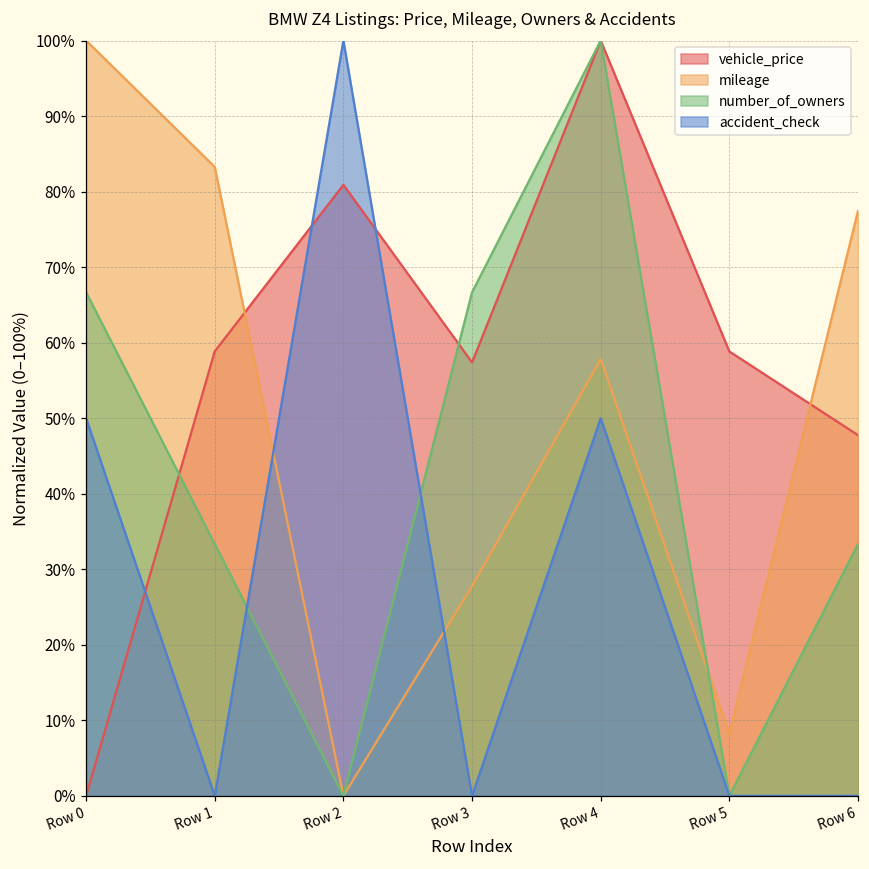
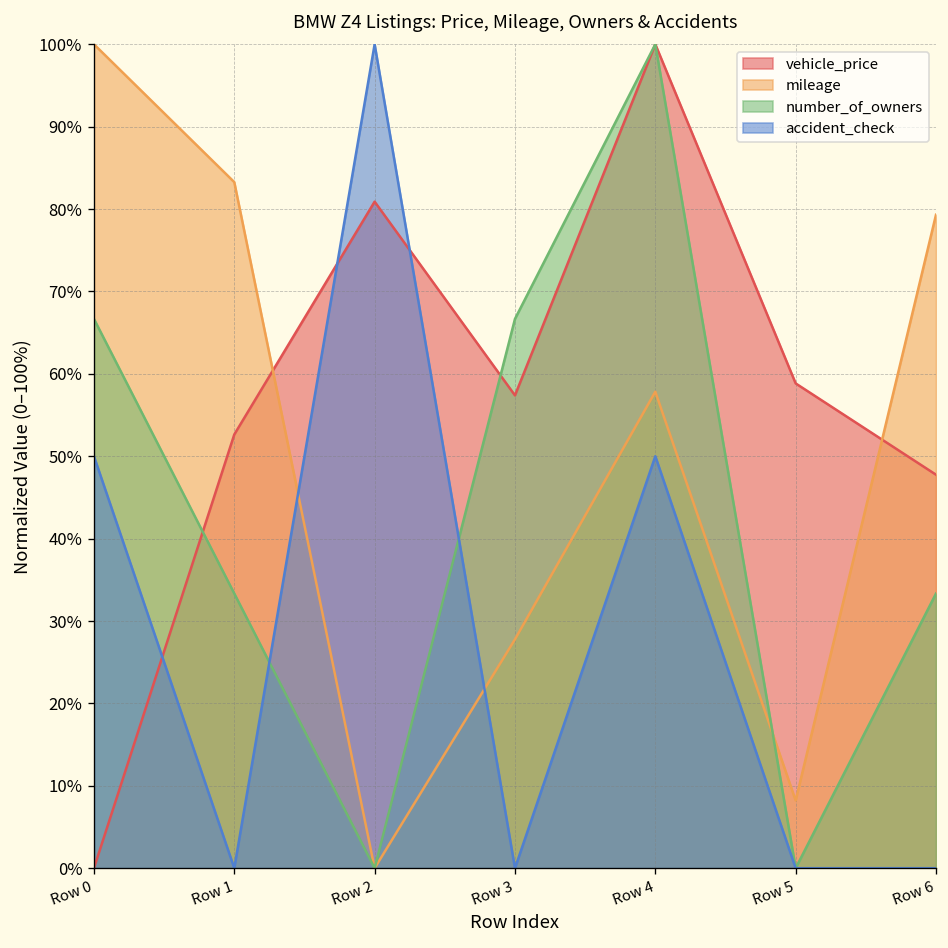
  {
    "vehicle_price": {
      "Row 0": "0%",
-     "Row 1": "59%",
+     "Row 1": "53%",
      "Row 2": "81%",
      "Row 3": "57%",
      "Row 5": "59%",
      "Row 6": "48%"
    },
    "mileage": {
      "Row 0": "100%",
      "Row 1": "83%",
      "Row 3": "28%",
      "Row 4": "58%",
      "Row 5": "8%",
-     "Row 6": "77%"
+     "Row 6": "79%"
    },
    "number_of_owners": {
      "Row 0": "67%",
      "Row 1": "33%",
      "Row 3": "67%",
      "Row 6": "33%"
    },
    "accident_check": {
      "Row 0": "50%",
      "Row 1": "0%",
      "Row 2": "100%",
      "Row 3": "0%",
      "Row 4": "50%",
      "Row 6": "0%"
    }
  }
